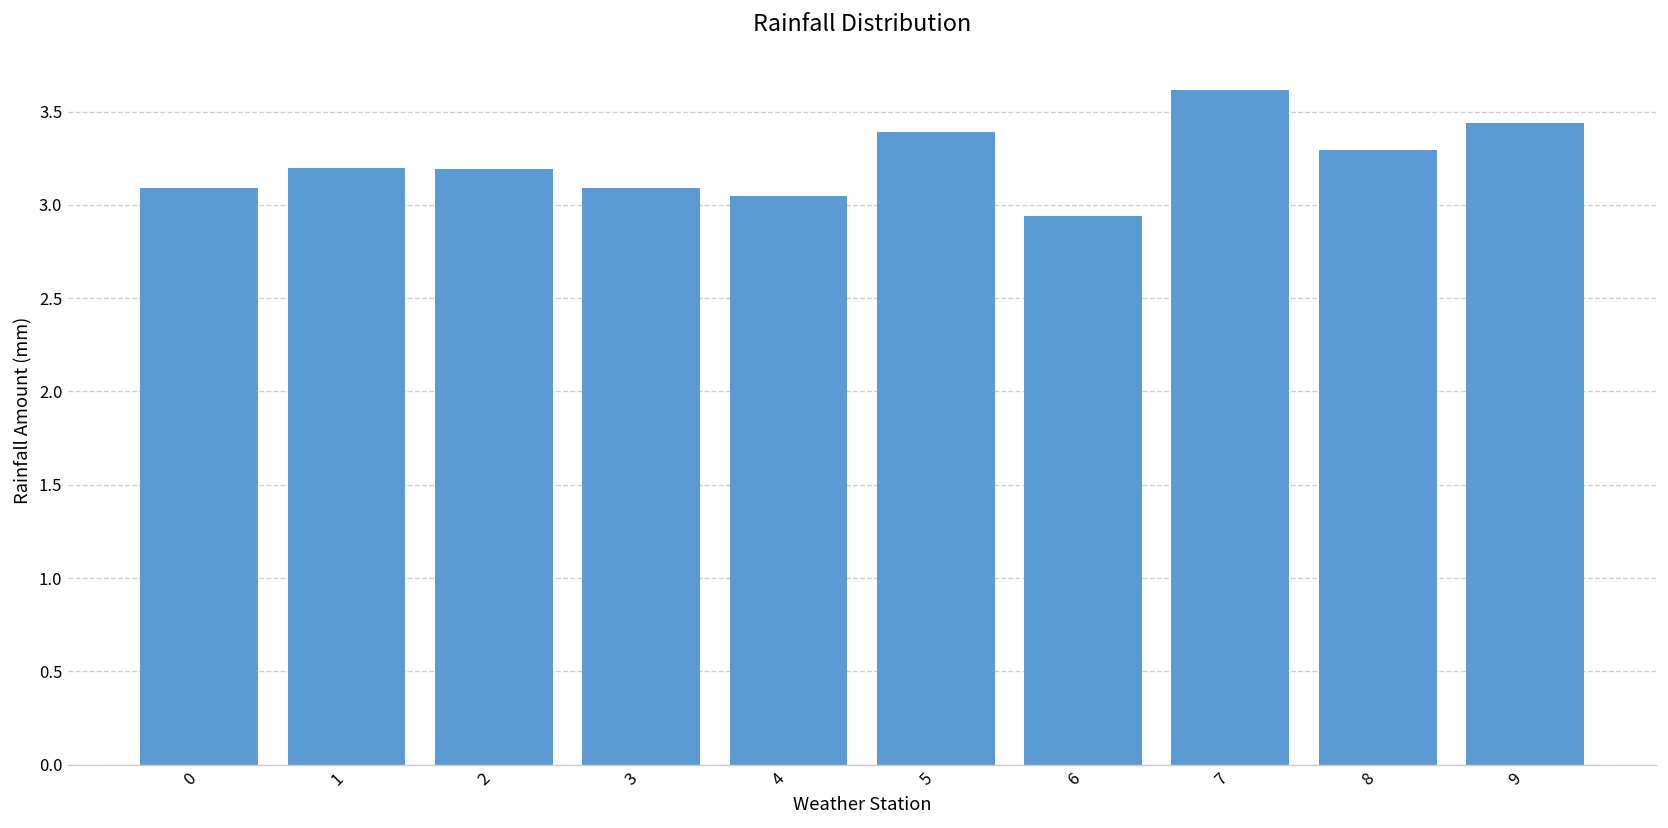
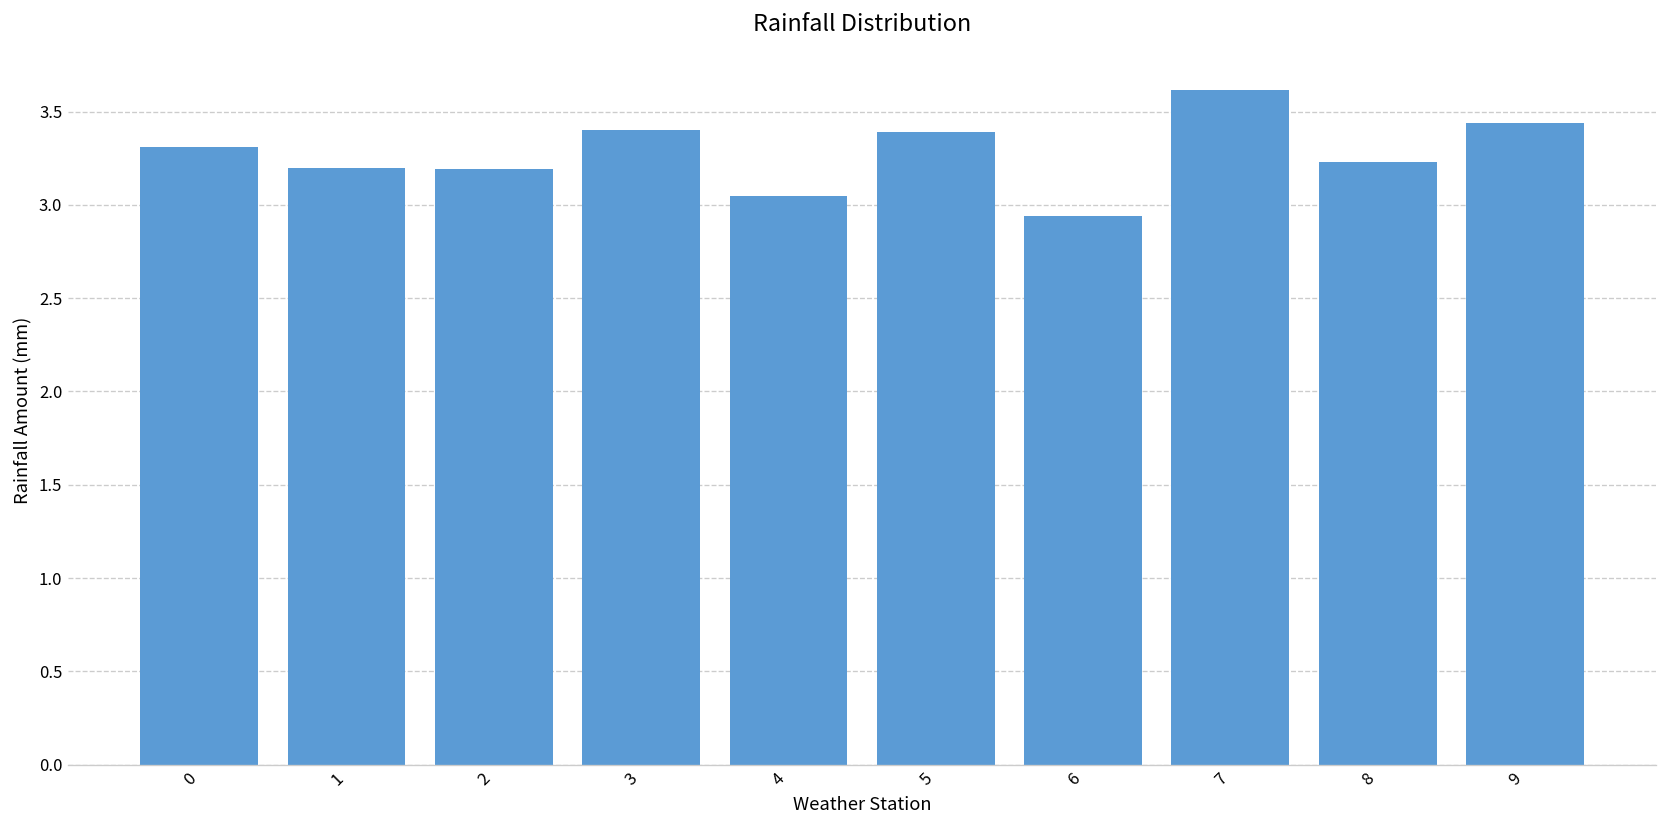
  {
-   "0": 3.09,
+   "0": 3.31,
    "1": 3.20,
    "2": 3.19,
-   "3": 3.09,
+   "3": 3.40,
    "4": 3.05,
    "5": 3.39,
    "6": 2.94,
    "7": 3.62,
-   "8": 3.29,
+   "8": 3.23,
    "9": 3.44
  }
